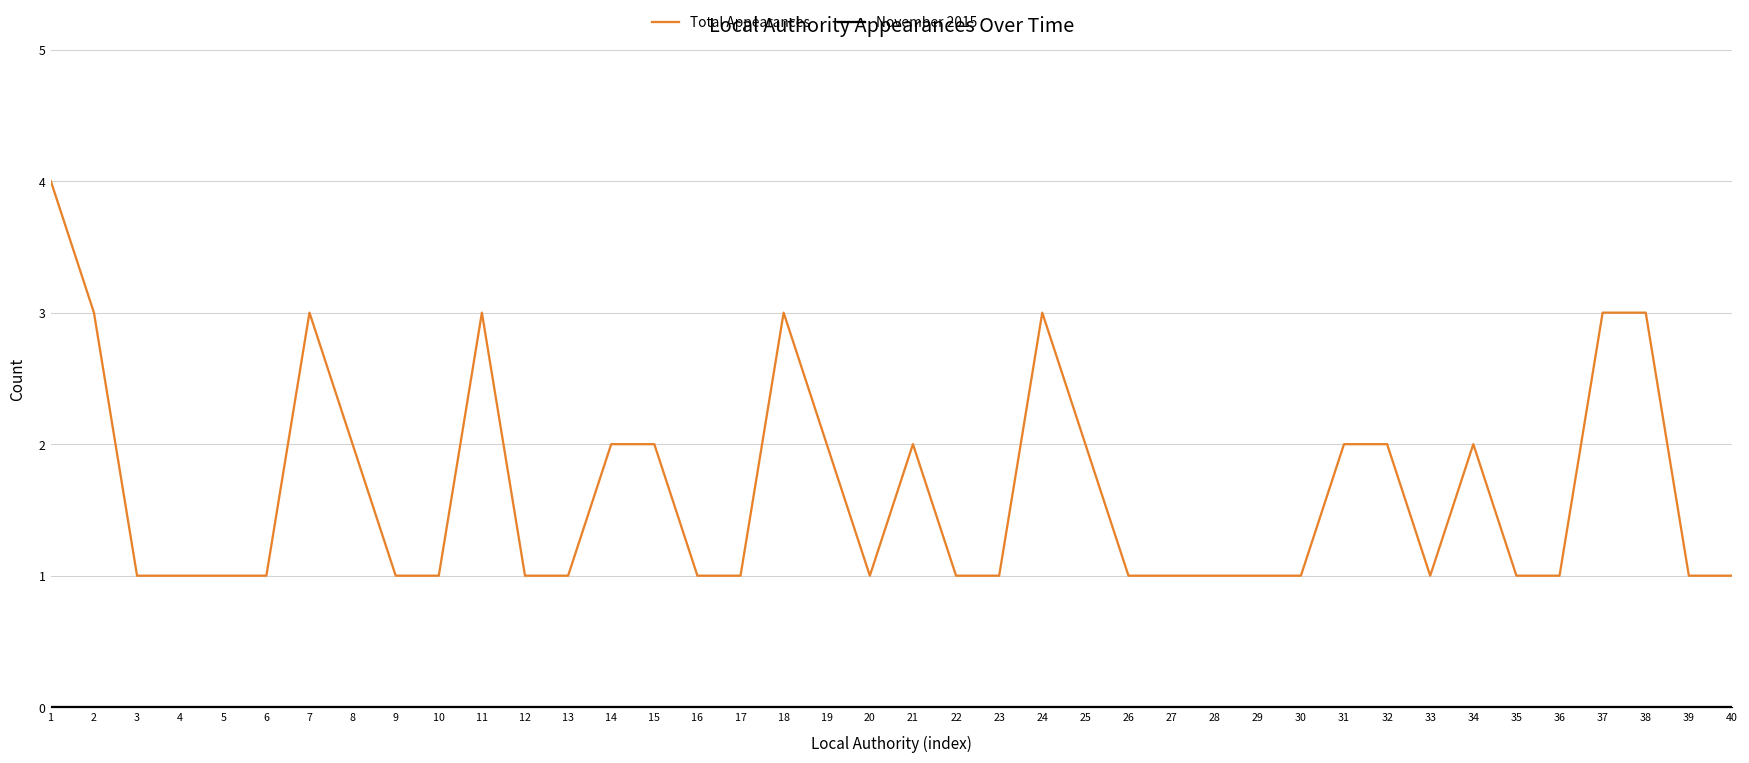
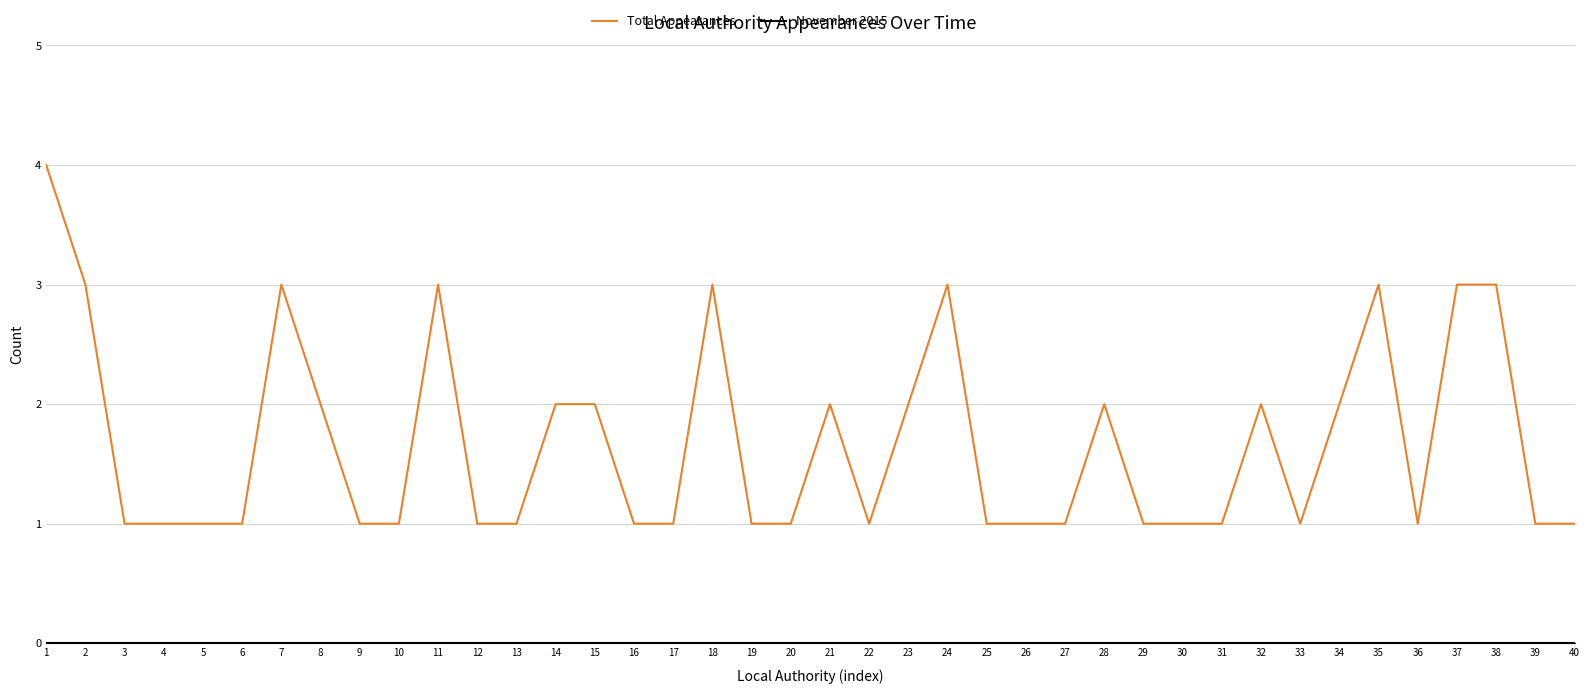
  {
    "Total Appearances": {
      "1": 4,
      "2": 3,
      "3": 1,
      "4": 1,
      "5": 1,
      "6": 1,
      "7": 3,
      "8": 2,
      "9": 1,
      "10": 1,
      "11": 3,
      "12": 1,
      "13": 1,
      "14": 2,
      "15": 2,
      "16": 1,
      "17": 1,
      "18": 3,
-     "19": 2,
+     "19": 1,
      "20": 1,
      "21": 2,
      "22": 1,
-     "23": 1,
+     "23": 2,
      "24": 3,
-     "25": 2,
+     "25": 1,
      "26": 1,
      "27": 1,
-     "28": 1,
+     "28": 2,
      "29": 1,
      "30": 1,
-     "31": 2,
+     "31": 1,
      "32": 2,
      "33": 1,
      "34": 2,
-     "35": 1,
+     "35": 3,
      "36": 1,
      "37": 3,
      "38": 3,
      "39": 1,
      "40": 1
    },
    "November 2015": {
      "1": 0,
      "2": 0,
      "3": 0,
      "4": 0,
      "5": 0,
      "6": 0,
      "7": 0,
      "8": 0,
      "9": 0,
      "10": 0,
      "11": 0,
      "12": 0,
      "13": 0,
      "14": 0,
      "15": 0,
      "16": 0,
      "17": 0,
      "18": 0,
      "19": 0,
      "20": 0,
      "21": 0,
      "22": 0,
      "23": 0,
      "24": 0,
      "25": 0,
      "26": 0,
      "27": 0,
      "28": 0,
      "29": 0,
      "30": 0,
      "31": 0,
      "32": 0,
      "33": 0,
      "34": 0,
      "35": 0,
      "36": 0,
      "37": 0,
      "38": 0,
      "39": 0,
      "40": 0
    }
  }
